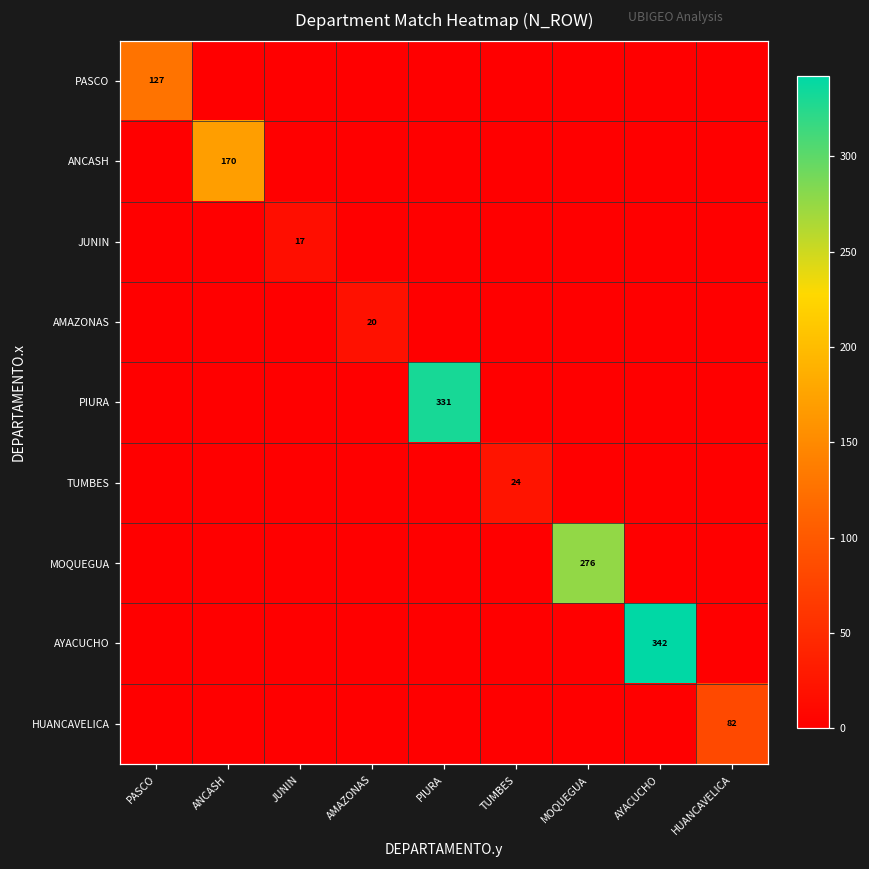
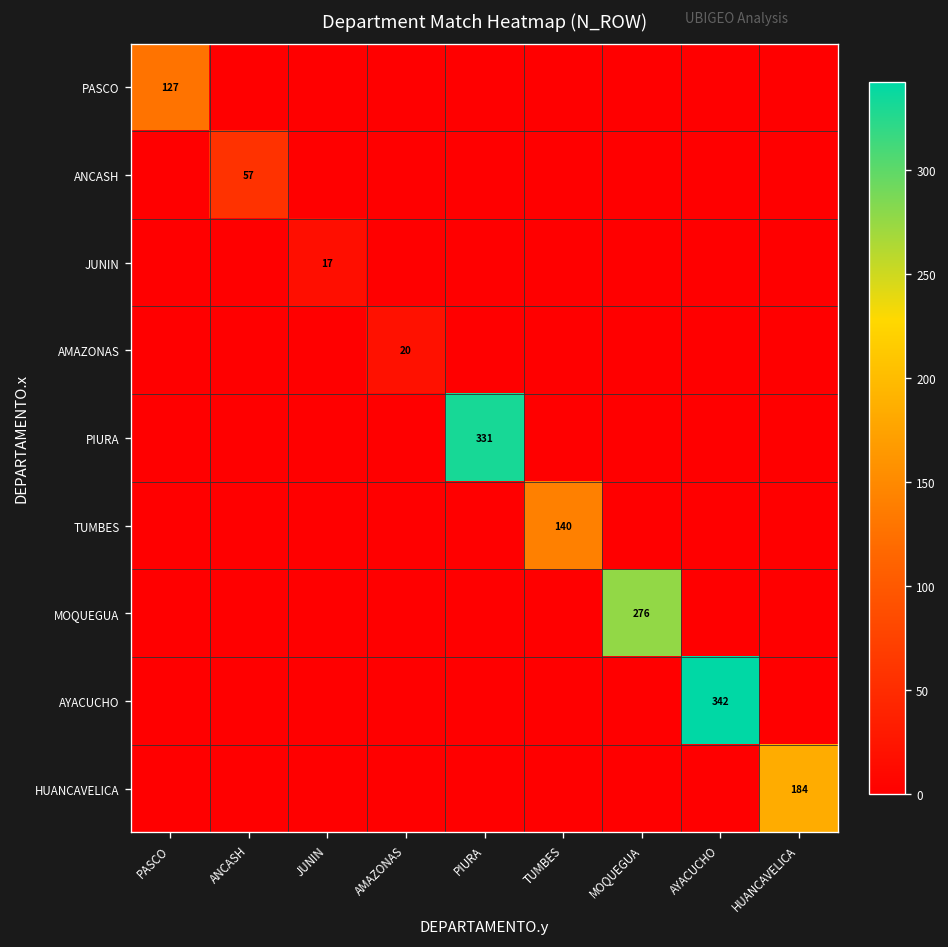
  {
    "PASCO": {
      "PASCO": 127
    },
    "ANCASH": {
-     "ANCASH": 170
+     "ANCASH": 57
    },
    "JUNIN": {
      "JUNIN": 17
    },
    "AMAZONAS": {
      "AMAZONAS": 20
    },
    "PIURA": {
      "PIURA": 331
    },
    "TUMBES": {
-     "TUMBES": 24
+     "TUMBES": 140
    },
    "MOQUEGUA": {
      "MOQUEGUA": 276
    },
    "AYACUCHO": {
      "AYACUCHO": 342
    },
    "HUANCAVELICA": {
-     "HUANCAVELICA": 82
+     "HUANCAVELICA": 184
    }
  }
